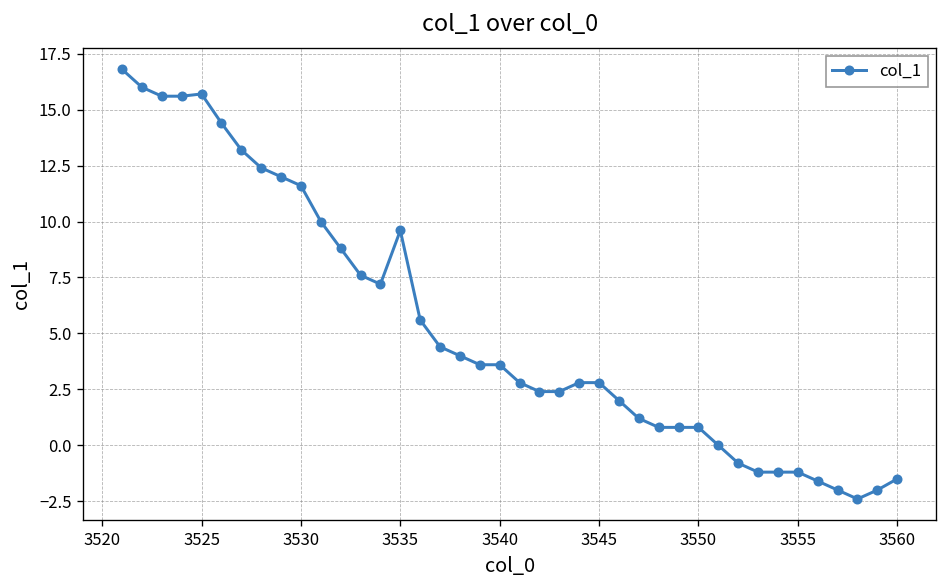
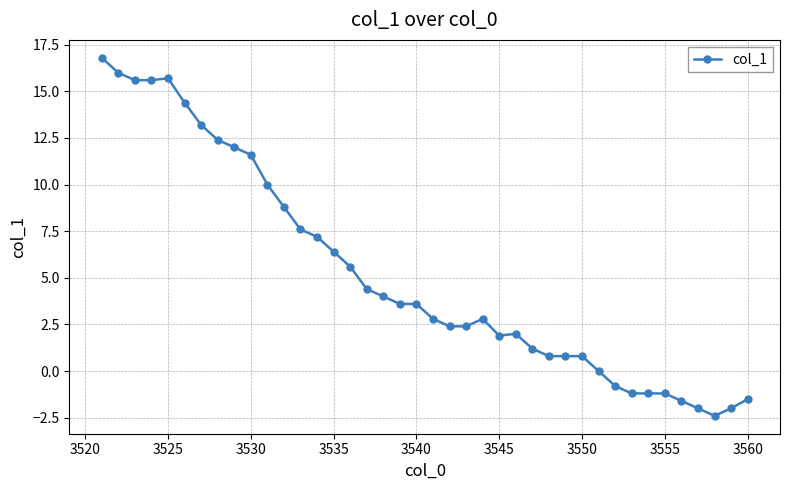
  {
    "3525": 15.7,
    "3530": 11.6,
-   "3535": 9.6,
+   "3535": 6.4,
    "3540": 3.6,
-   "3545": 2.8,
+   "3545": 1.9,
    "3550": 0.8,
    "3555": -1.2,
    "3560": -1.5
  }
